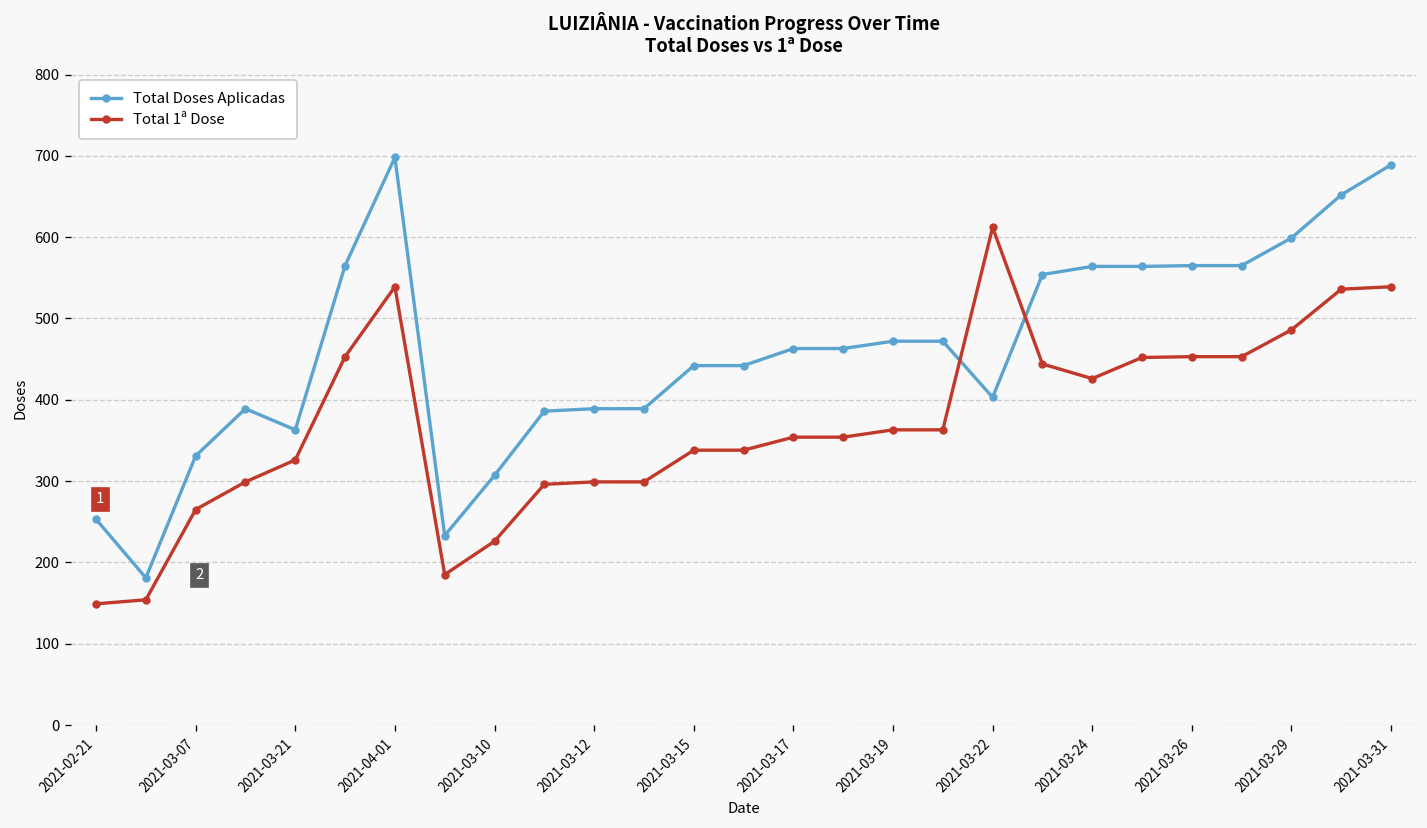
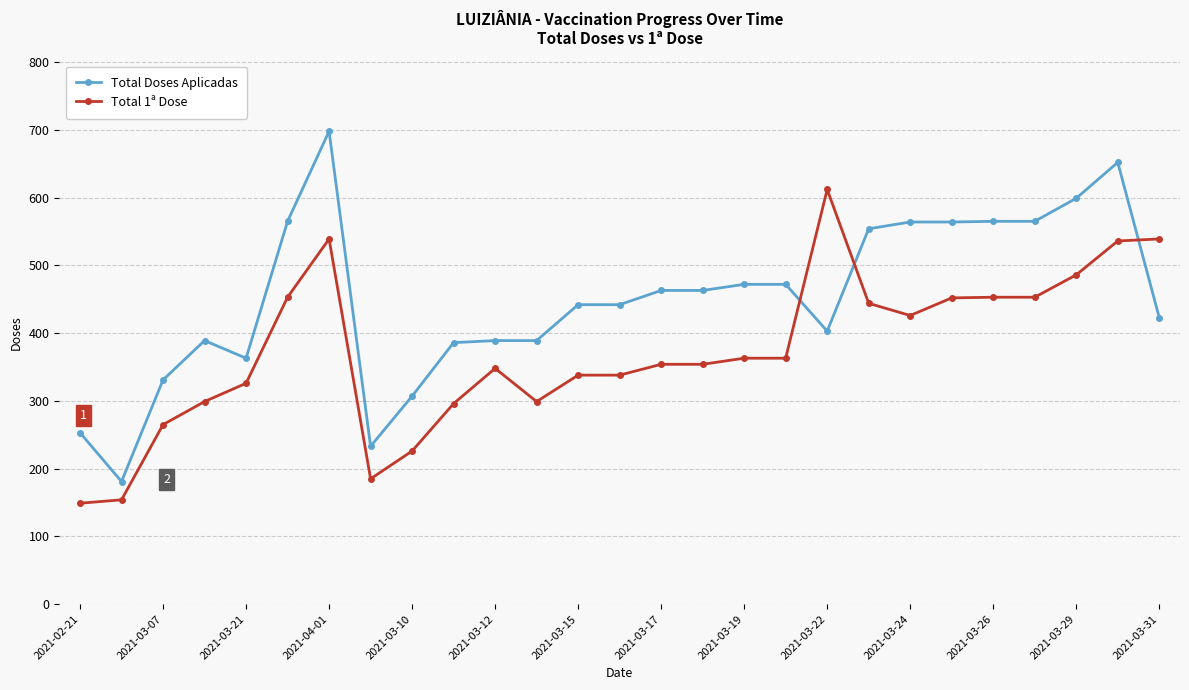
  {
    "Total Doses Aplicadas": {
      "2021-03-07": 330,
      "2021-03-21": 360,
      "2021-04-01": 700,
      "2021-03-10": 310,
      "2021-03-12": 390,
      "2021-03-15": 440,
      "2021-03-17": 460,
      "2021-03-19": 470,
      "2021-03-22": 400,
      "2021-03-24": 560,
      "2021-03-26": 570,
      "2021-03-29": 600,
-     "2021-03-31": 690
+     "2021-03-31": 420
    },
    "Total 1ª Dose": {
      "2021-02-21": 150,
      "2021-03-07": 270,
      "2021-03-21": 330,
      "2021-04-01": 540,
      "2021-03-10": 230,
-     "2021-03-12": 300,
+     "2021-03-12": 350,
      "2021-03-15": 340,
      "2021-03-17": 350,
      "2021-03-19": 360,
      "2021-03-22": 610,
      "2021-03-24": 430,
      "2021-03-26": 450,
      "2021-03-29": 490,
      "2021-03-31": 540
    }
  }
